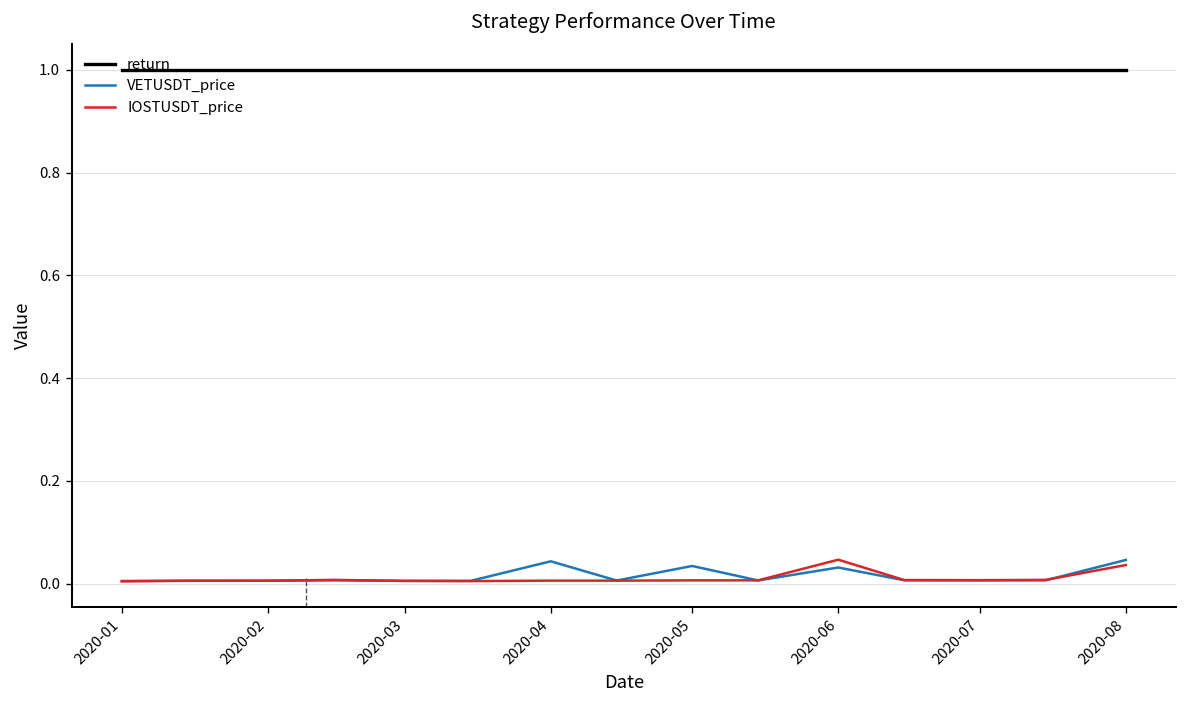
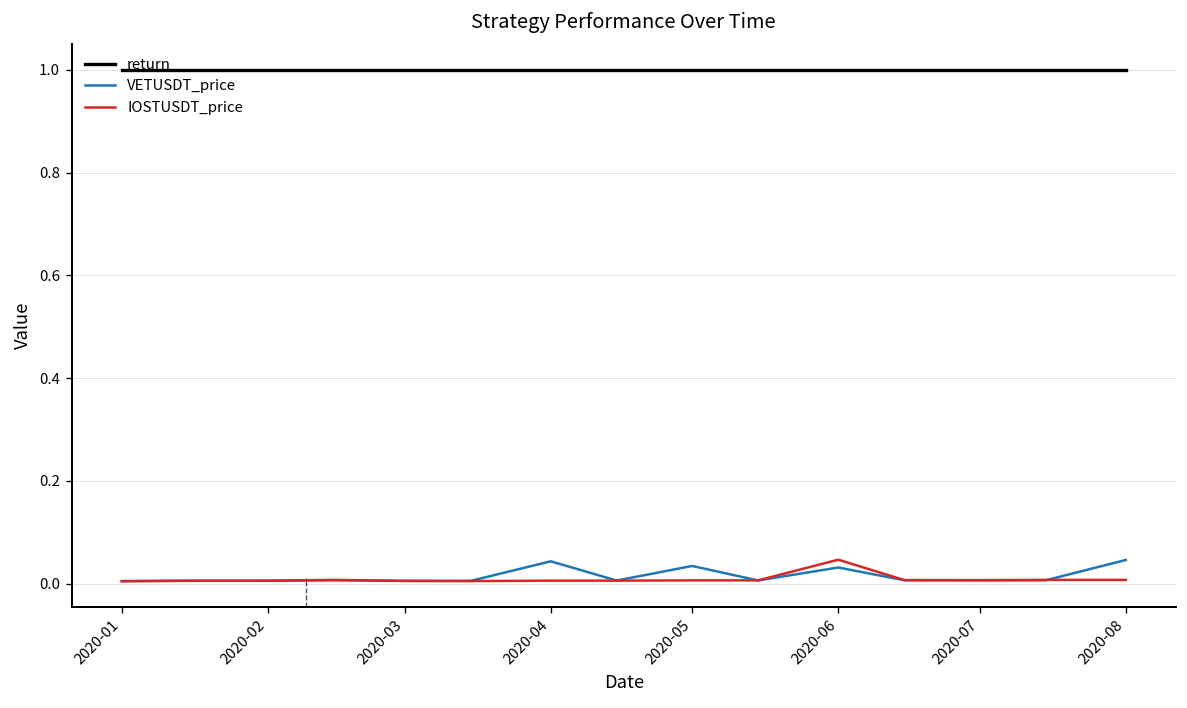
  {
    "return": {
      "2020-01": 1.00,
      "2020-02": 1.00,
      "2020-03": 1.00,
      "2020-04": 1.00,
      "2020-05": 1.00,
      "2020-06": 1.00,
      "2020-07": 1.00,
      "2020-08": 1.00
    },
    "VETUSDT_price": {
      "2020-04": 0.04,
      "2020-05": 0.03,
      "2020-06": 0.03,
      "2020-08": 0.05
    },
    "IOSTUSDT_price": {
      "2020-04": 0.01,
      "2020-05": 0.01,
      "2020-06": 0.05,
-     "2020-08": 0.04
+     "2020-08": 0.01
    }
  }
